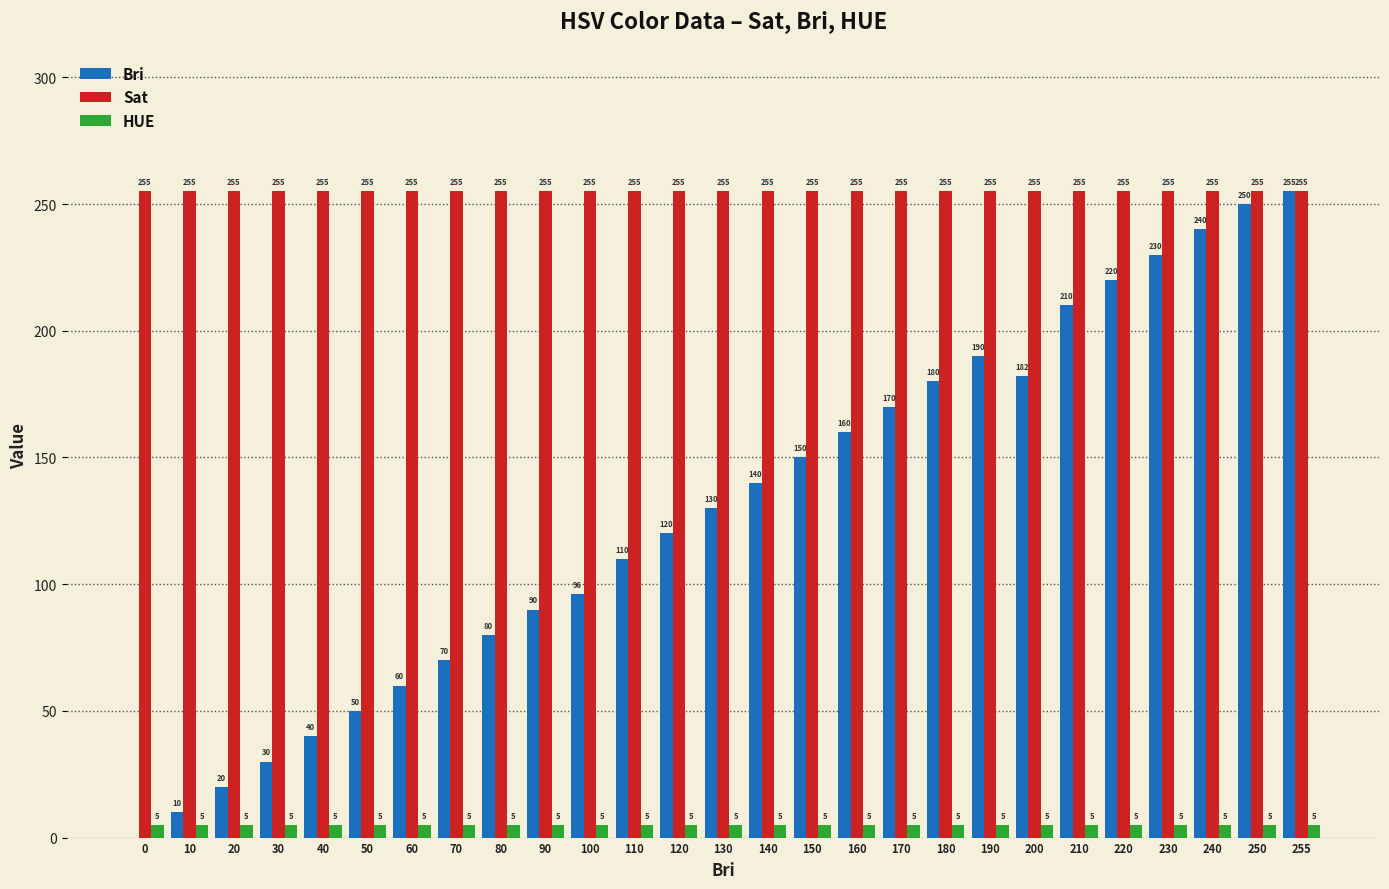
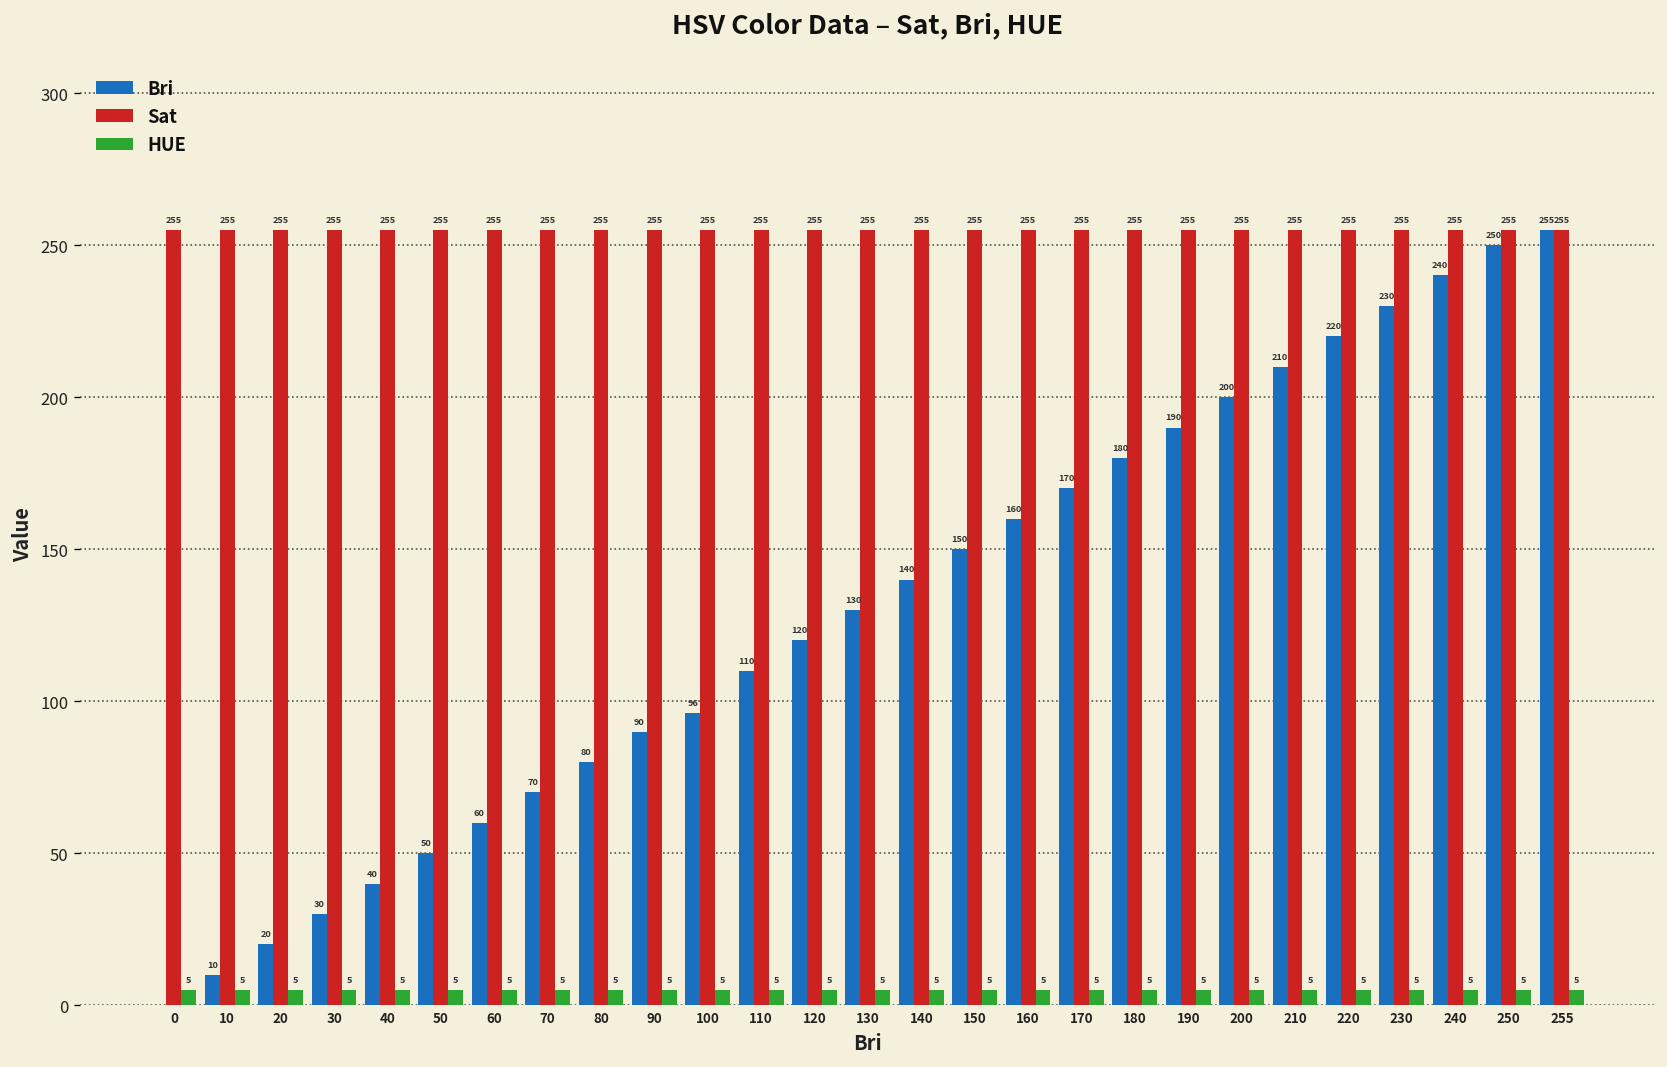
  {
    "Bri": {
      "10": 10,
      "20": 20,
      "30": 30,
      "40": 40,
      "50": 50,
      "60": 60,
      "70": 70,
      "80": 80,
      "90": 90,
      "100": 96,
      "110": 110,
      "120": 120,
      "130": 130,
      "140": 140,
      "150": 150,
      "160": 160,
      "170": 170,
      "180": 180,
      "190": 190,
-     "200": 182,
+     "200": 200,
      "210": 210,
      "220": 220,
      "230": 230,
      "240": 240,
      "250": 250,
      "255": 255
    },
    "Sat": {
      "0": 255,
      "10": 255,
      "20": 255,
      "30": 255,
      "40": 255,
      "50": 255,
      "60": 255,
      "70": 255,
      "80": 255,
      "90": 255,
      "100": 255,
      "110": 255,
      "120": 255,
      "130": 255,
      "140": 255,
      "150": 255,
      "160": 255,
      "170": 255,
      "180": 255,
      "190": 255,
      "200": 255,
      "210": 255,
      "220": 255,
      "230": 255,
      "240": 255,
      "250": 255,
      "255": 255
    },
    "HUE": {
      "0": 5,
      "10": 5,
      "20": 5,
      "30": 5,
      "40": 5,
      "50": 5,
      "60": 5,
      "70": 5,
      "80": 5,
      "90": 5,
      "100": 5,
      "110": 5,
      "120": 5,
      "130": 5,
      "140": 5,
      "150": 5,
      "160": 5,
      "170": 5,
      "180": 5,
      "190": 5,
      "200": 5,
      "210": 5,
      "220": 5,
      "230": 5,
      "240": 5,
      "250": 5,
      "255": 5
    }
  }
